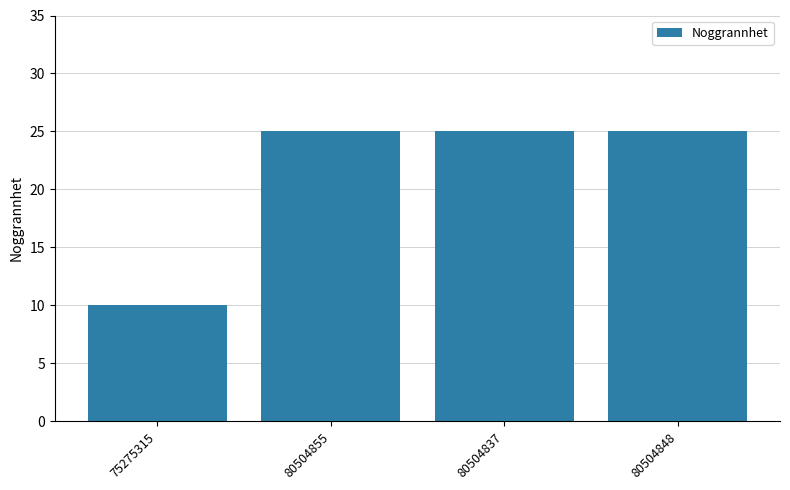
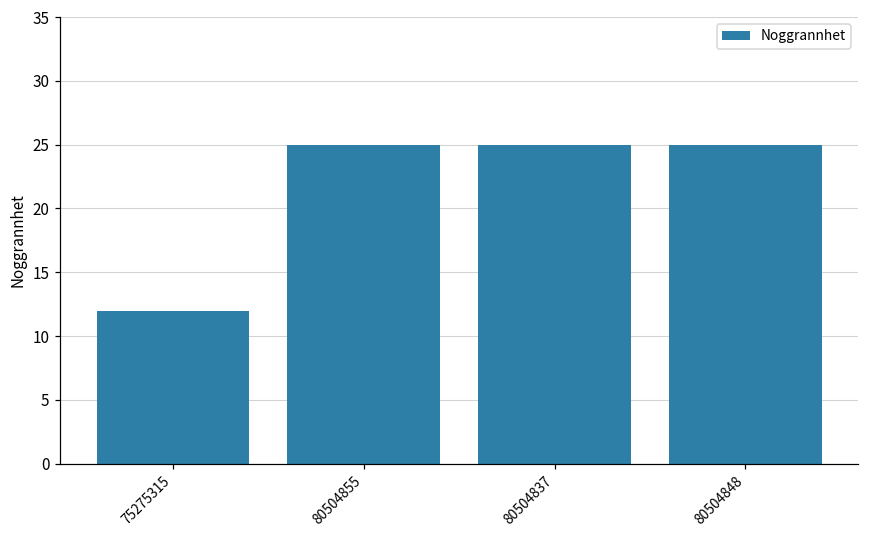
  {
-   "75275315": 10,
+   "75275315": 12,
    "80504855": 25,
    "80504837": 25,
    "80504848": 25
  }
